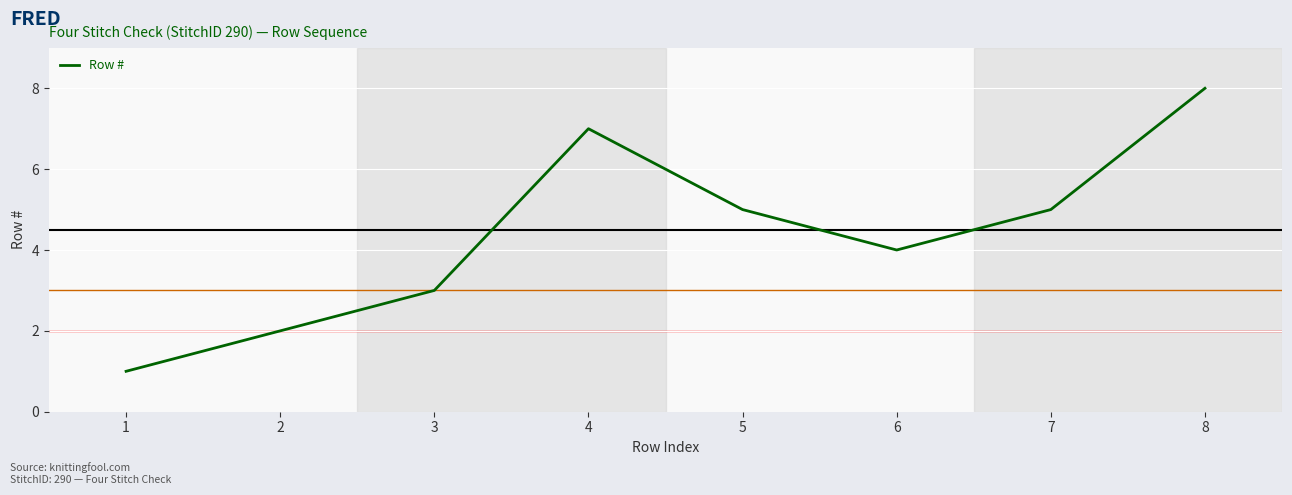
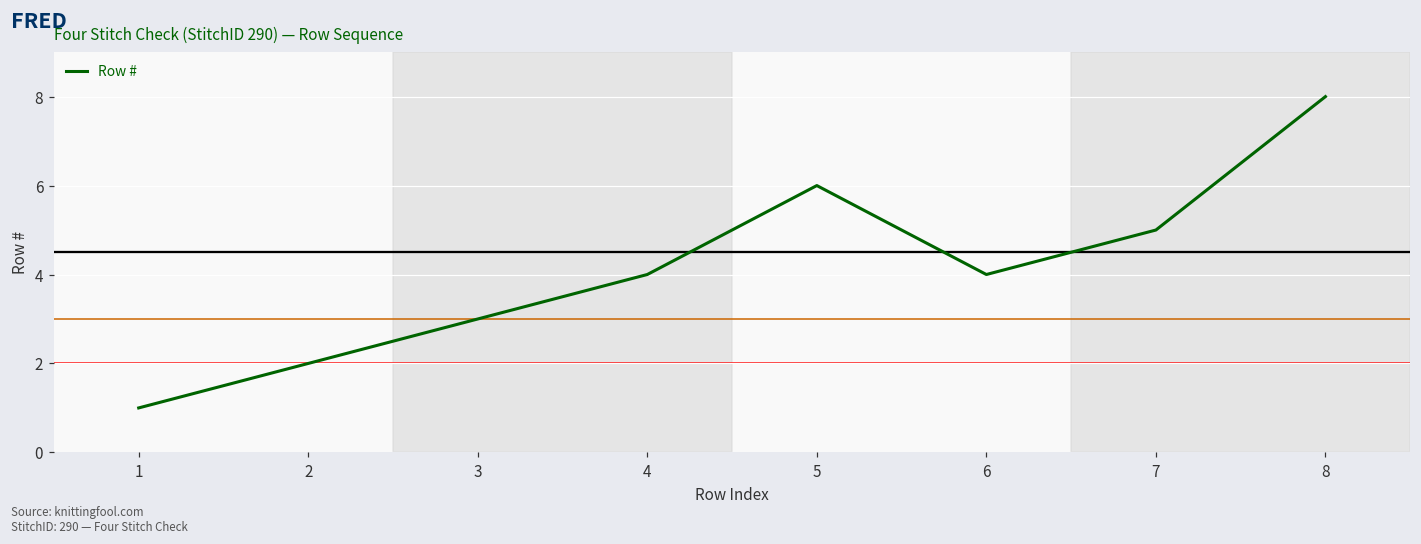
  {
    "1": 1,
    "2": 2,
    "3": 3,
-   "4": 7,
-   "5": 5,
+   "4": 4,
+   "5": 6,
    "6": 4,
    "7": 5,
    "8": 8
  }
